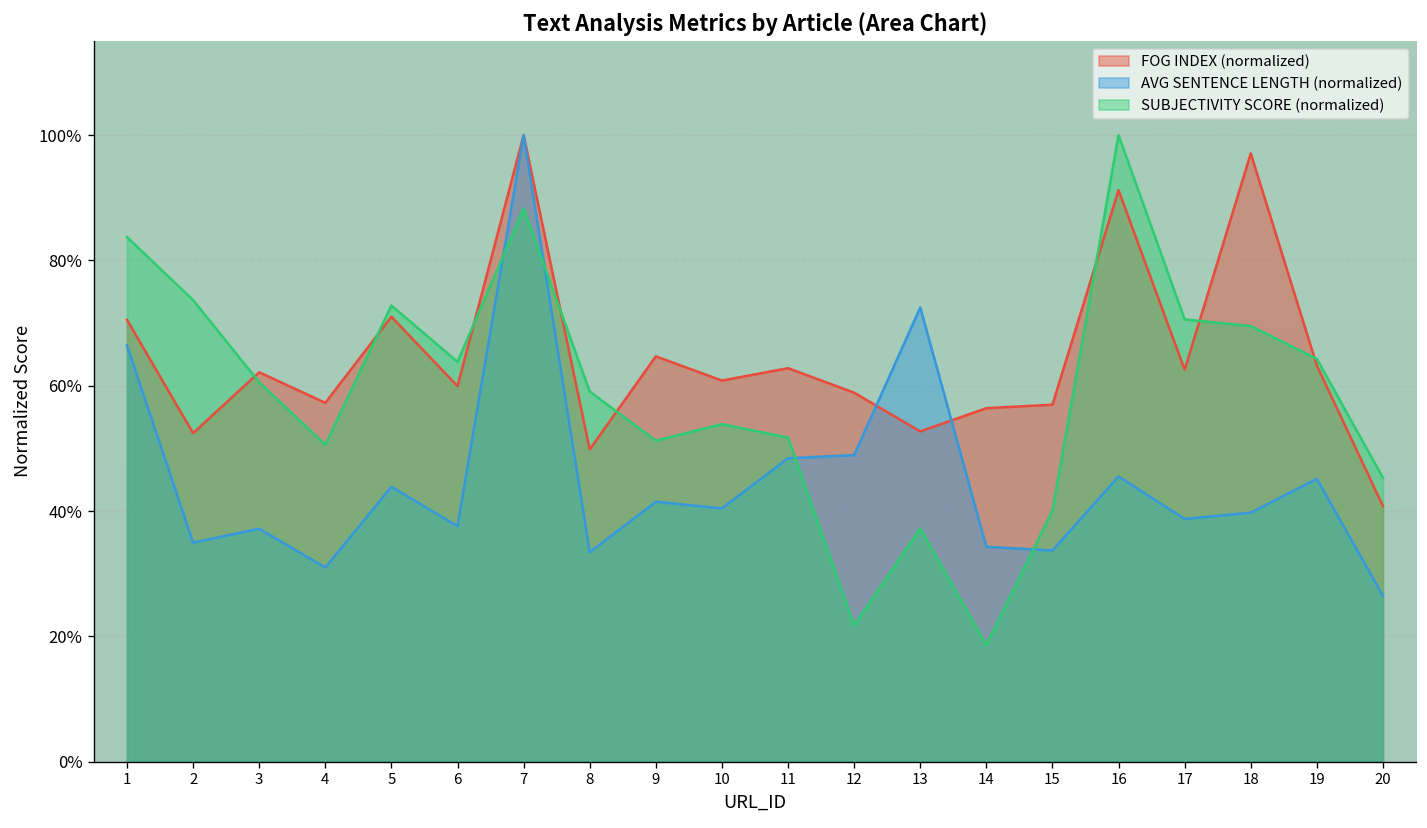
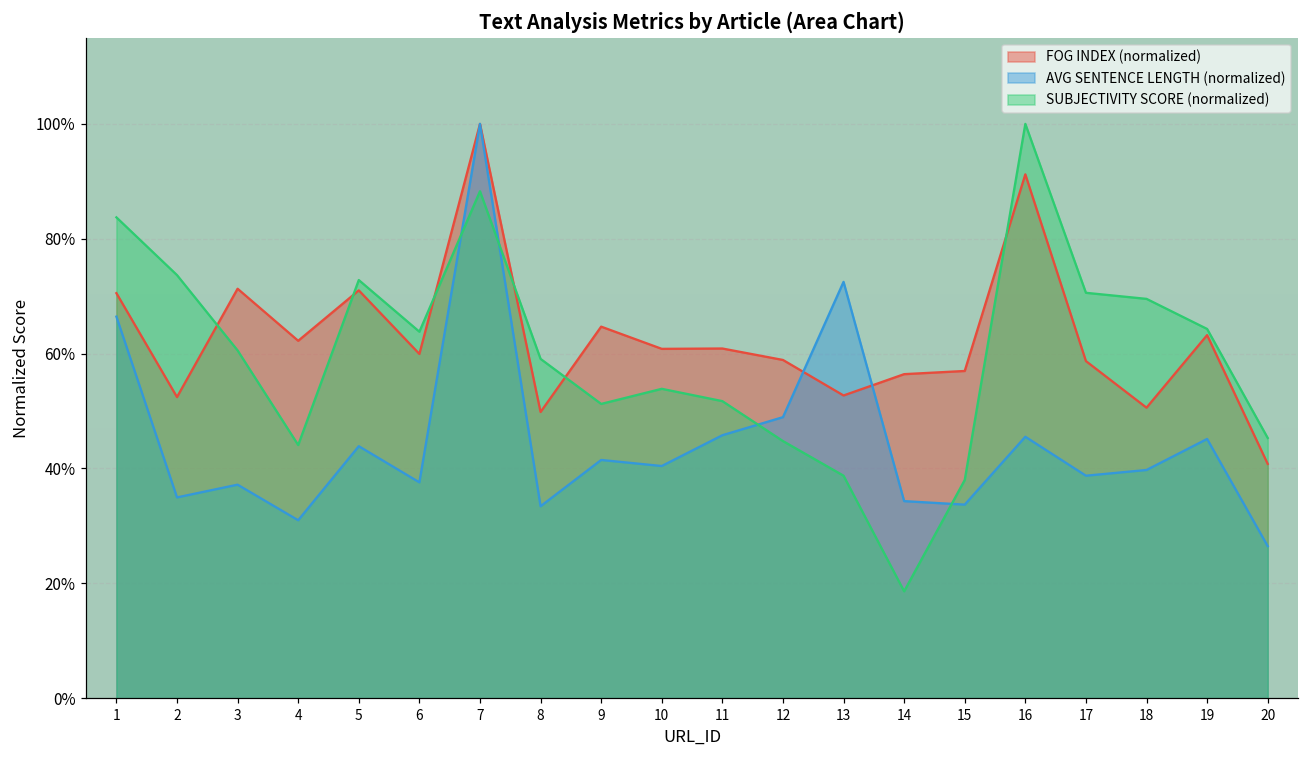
  {
    "FOG INDEX (normalized)": {
      "1": "71%",
      "2": "52%",
-     "3": "62%",
-     "4": "57%",
+     "3": "71%",
+     "4": "62%",
      "5": "71%",
      "6": "60%",
      "8": "50%",
      "9": "65%",
      "10": "61%",
-     "11": "63%",
+     "11": "61%",
      "12": "59%",
      "13": "53%",
      "14": "56%",
      "15": "57%",
      "16": "91%",
-     "17": "63%",
-     "18": "97%",
+     "17": "59%",
+     "18": "51%",
      "19": "63%",
      "20": "41%"
    },
    "AVG SENTENCE LENGTH (normalized)": {
      "1": "66%",
      "2": "35%",
      "3": "37%",
      "4": "31%",
      "5": "44%",
      "6": "38%",
      "8": "33%",
      "9": "41%",
      "10": "40%",
-     "11": "48%",
+     "11": "46%",
      "12": "49%",
      "13": "72%",
      "14": "34%",
      "15": "34%",
      "16": "46%",
      "17": "39%",
      "18": "40%",
      "19": "45%",
      "20": "26%"
    },
    "SUBJECTIVITY SCORE (normalized)": {
      "1": "84%",
      "2": "74%",
      "3": "61%",
-     "4": "51%",
+     "4": "44%",
      "5": "73%",
      "6": "64%",
      "7": "88%",
      "8": "59%",
      "9": "51%",
      "10": "54%",
      "11": "52%",
-     "12": "22%",
-     "13": "37%",
+     "12": "45%",
+     "13": "39%",
      "14": "19%",
-     "15": "40%",
+     "15": "38%",
      "16": "100%",
      "17": "71%",
      "18": "70%",
      "19": "64%",
      "20": "45%"
    }
  }
